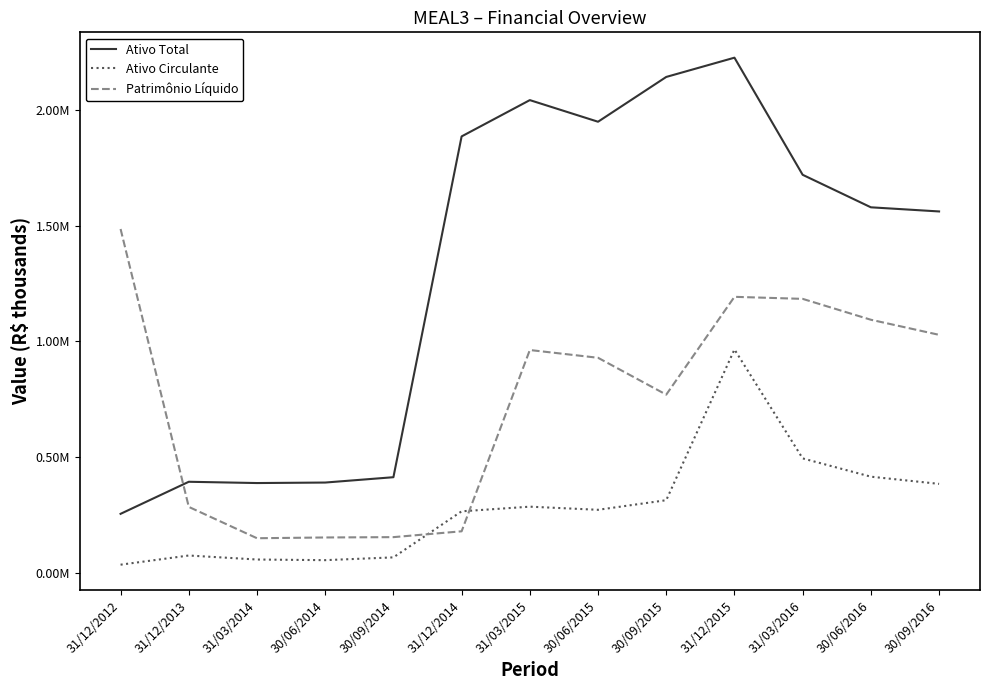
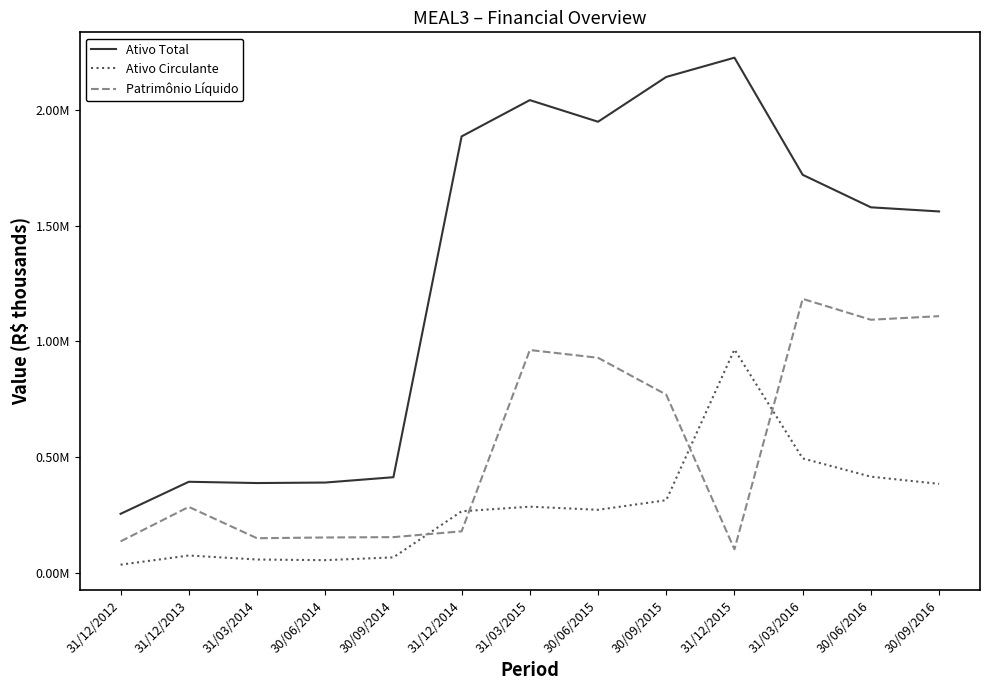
  {
    "Patrimônio Líquido": {
-     "31/12/2012": 1490000,
+     "31/12/2012": 130000,
      "31/12/2013": 280000,
      "31/03/2014": 150000,
      "30/06/2014": 150000,
      "30/09/2014": 150000,
      "31/12/2014": 180000,
      "31/03/2015": 960000,
      "30/06/2015": 930000,
      "30/09/2015": 770000,
-     "31/12/2015": 1190000,
+     "31/12/2015": 100000,
      "31/03/2016": 1180000,
      "30/06/2016": 1090000,
-     "30/09/2016": 1030000
+     "30/09/2016": 1110000
    }
  }
